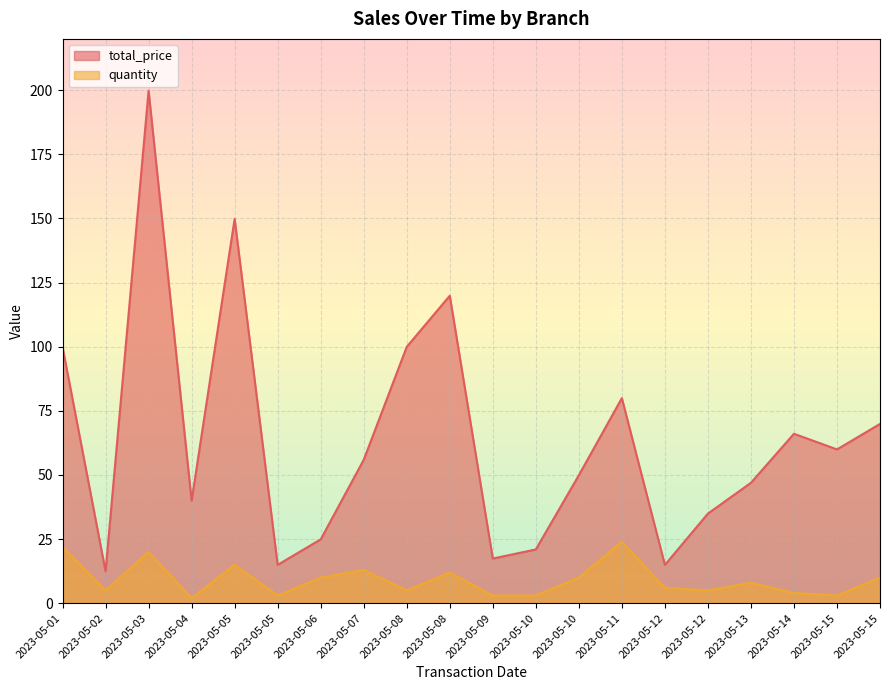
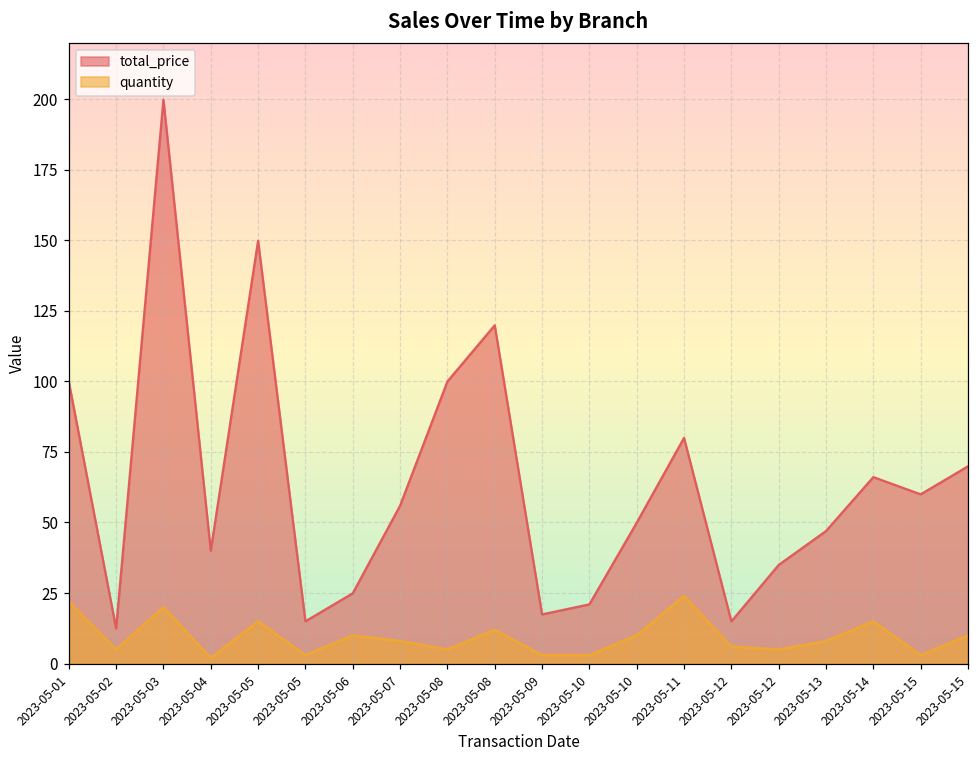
  {
    "total_price": {
      "2023-05-01": 100,
      "2023-05-02": 12,
      "2023-05-03": 200,
      "2023-05-04": 40,
      "2023-05-06": 25,
      "2023-05-07": 56,
      "2023-05-09": 17,
      "2023-05-11": 80,
      "2023-05-13": 47,
      "2023-05-14": 66
    },
    "quantity": {
      "2023-05-01": 22,
      "2023-05-02": 5,
      "2023-05-03": 20,
      "2023-05-04": 2,
      "2023-05-06": 10,
-     "2023-05-07": 13,
+     "2023-05-07": 8,
      "2023-05-09": 3,
      "2023-05-11": 24,
      "2023-05-13": 8,
-     "2023-05-14": 4
+     "2023-05-14": 15
    }
  }
